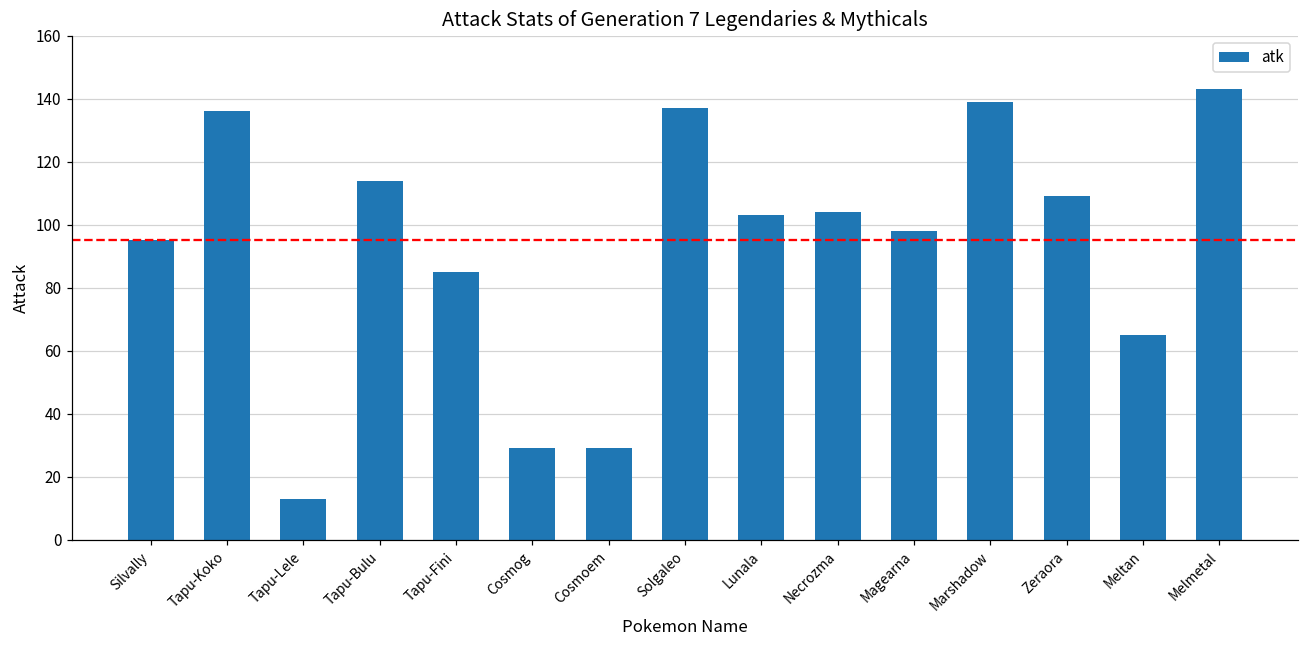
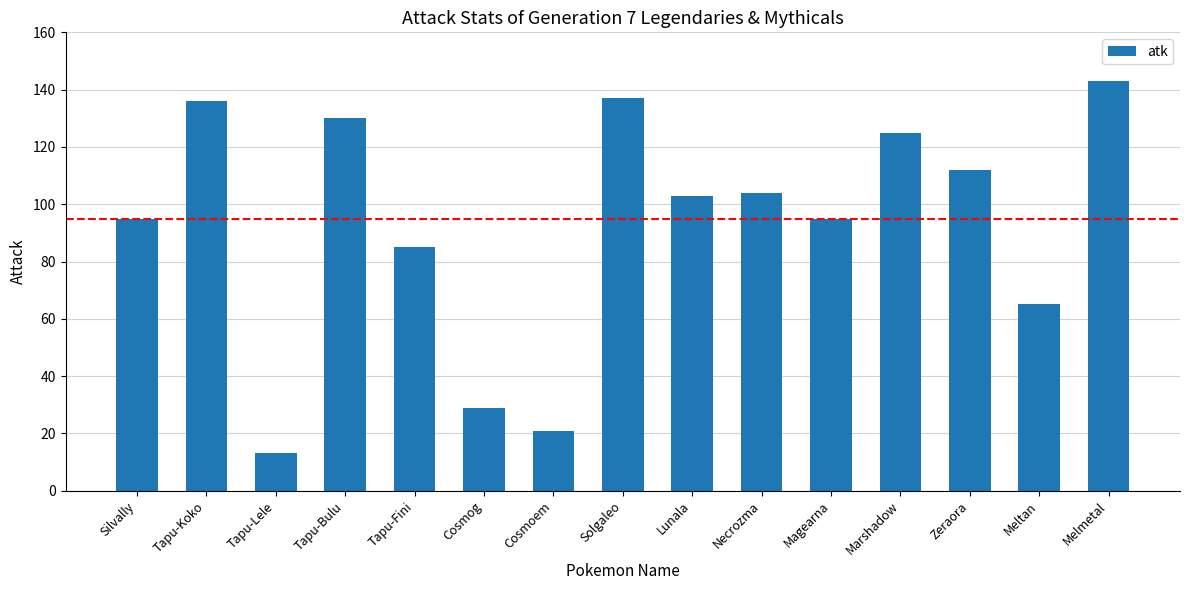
  {
    "Silvally": 95,
    "Tapu-Koko": 136,
    "Tapu-Lele": 13,
-   "Tapu-Bulu": 114,
+   "Tapu-Bulu": 130,
    "Tapu-Fini": 85,
    "Cosmog": 29,
-   "Cosmoem": 29,
+   "Cosmoem": 21,
    "Solgaleo": 137,
    "Lunala": 103,
    "Necrozma": 104,
-   "Magearna": 98,
-   "Marshadow": 139,
-   "Zeraora": 109,
+   "Magearna": 95,
+   "Marshadow": 125,
+   "Zeraora": 112,
    "Meltan": 65,
    "Melmetal": 143
  }
